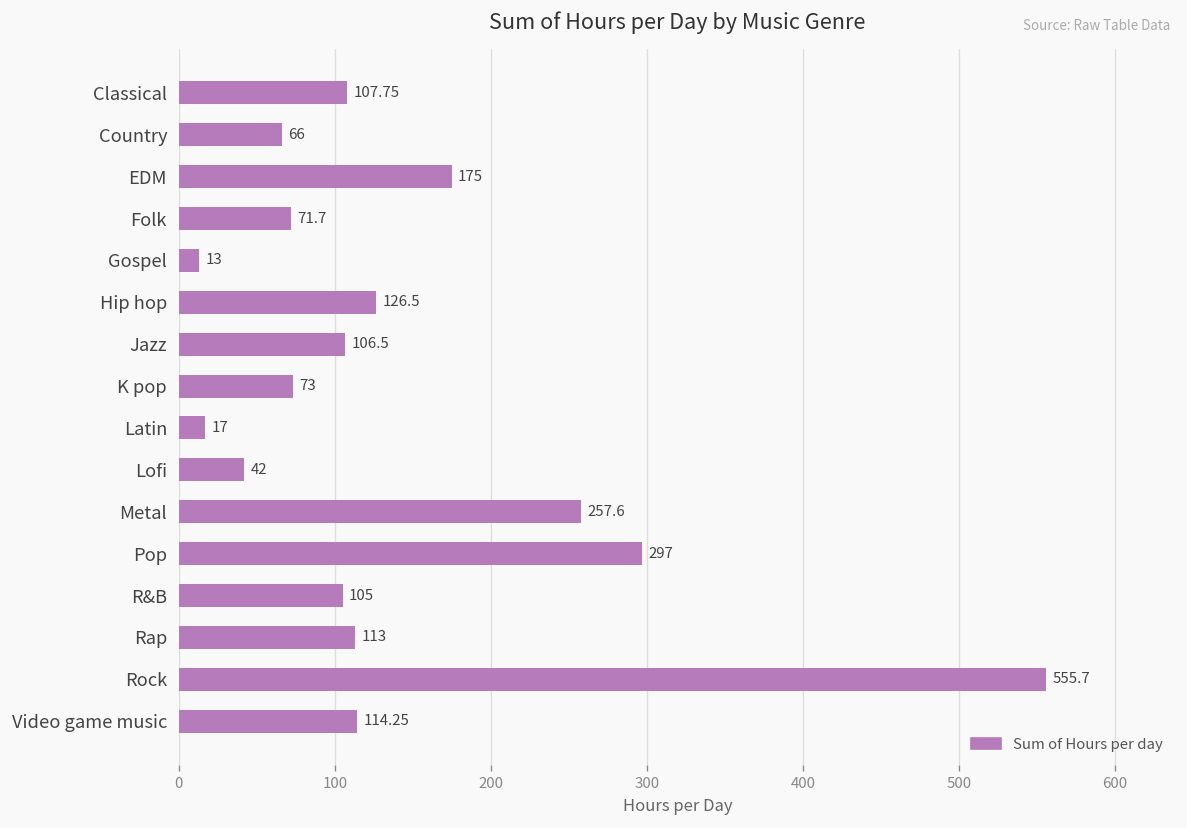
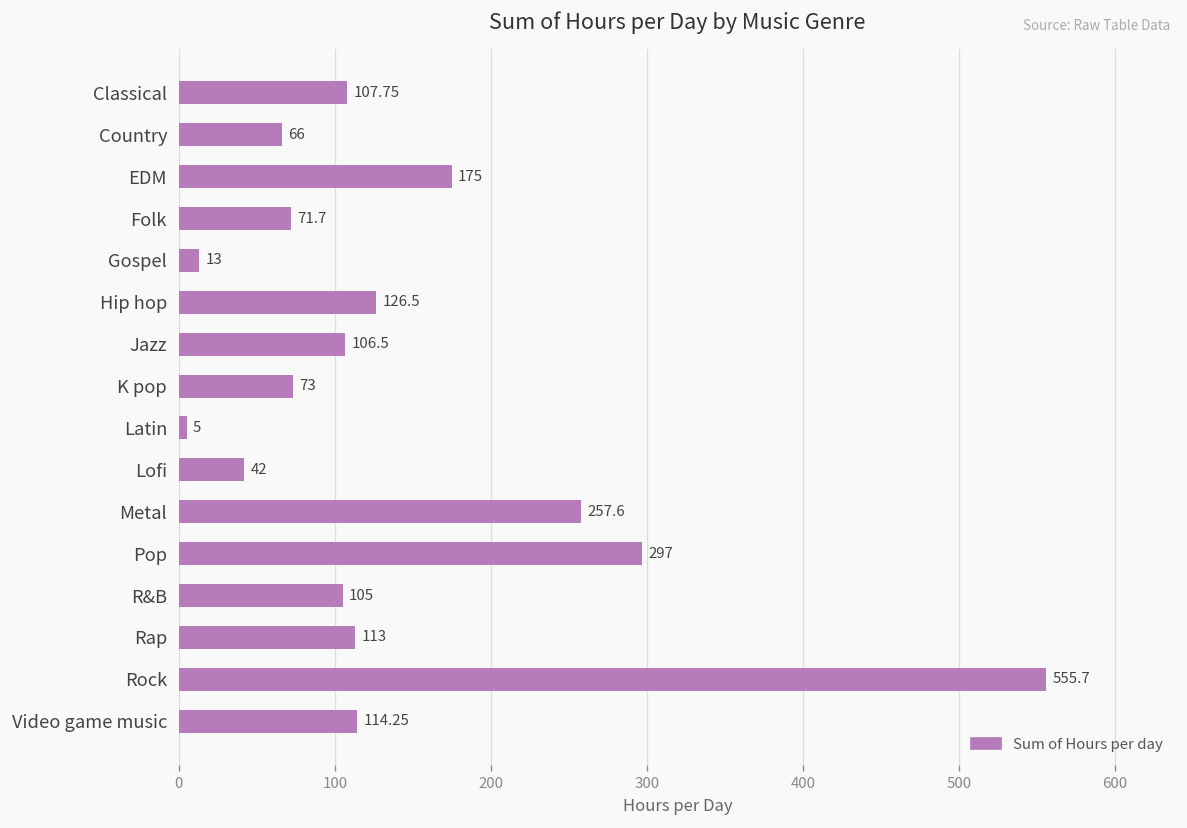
  {
    "Classical": 107.75,
    "Country": 66,
    "EDM": 175,
    "Folk": 71.7,
    "Gospel": 13,
    "Hip hop": 126.5,
    "Jazz": 106.5,
    "K pop": 73,
-   "Latin": 17,
+   "Latin": 5,
    "Lofi": 42,
    "Metal": 257.6,
    "Pop": 297,
    "R&B": 105,
    "Rap": 113,
    "Rock": 555.7,
    "Video game music": 114.25
  }
